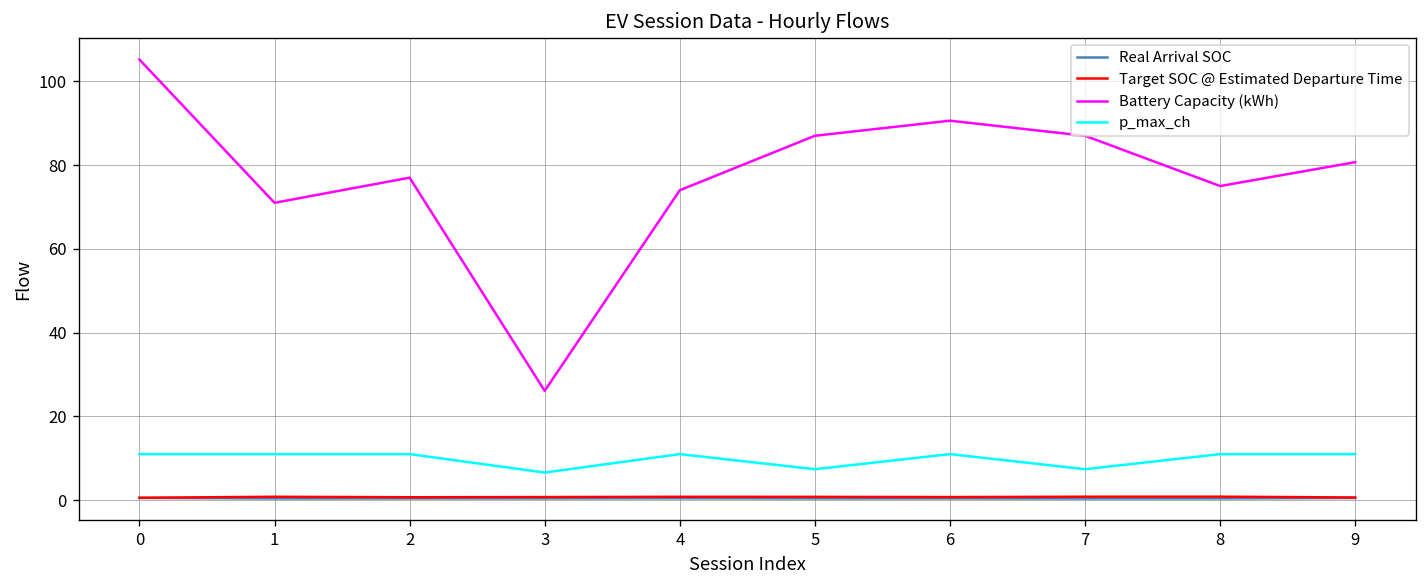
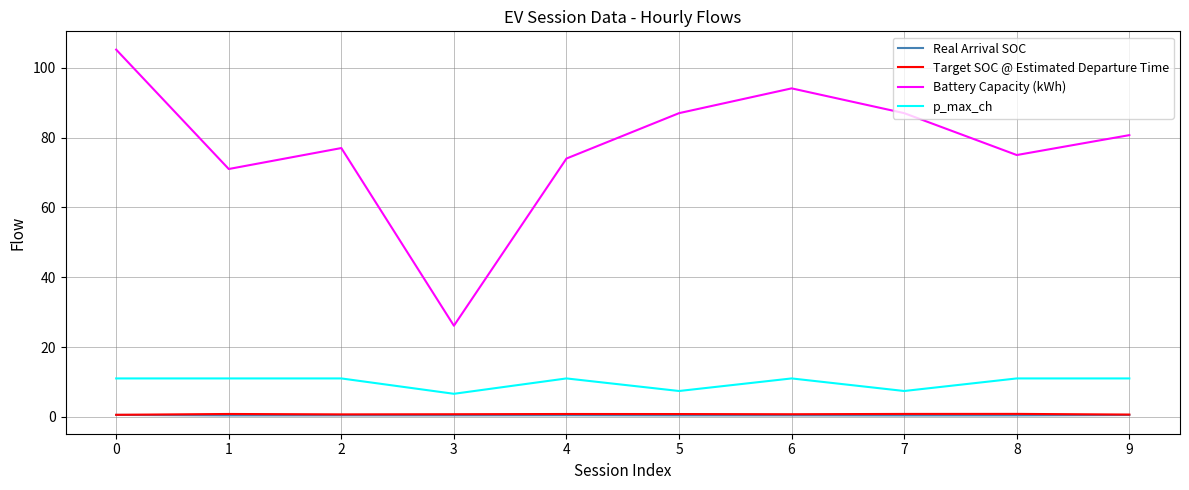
  {
    "Battery Capacity (kWh)": {
      "0": 105,
      "1": 71,
      "2": 77,
      "3": 26,
      "4": 74,
      "5": 87,
-     "6": 91,
+     "6": 94,
      "8": 75,
      "9": 81
    },
    "p_max_ch": {
      "0": 11,
      "1": 11,
      "2": 11,
      "3": 7,
      "4": 11,
      "5": 7,
      "6": 11,
      "7": 7,
      "8": 11,
      "9": 11
    }
  }
